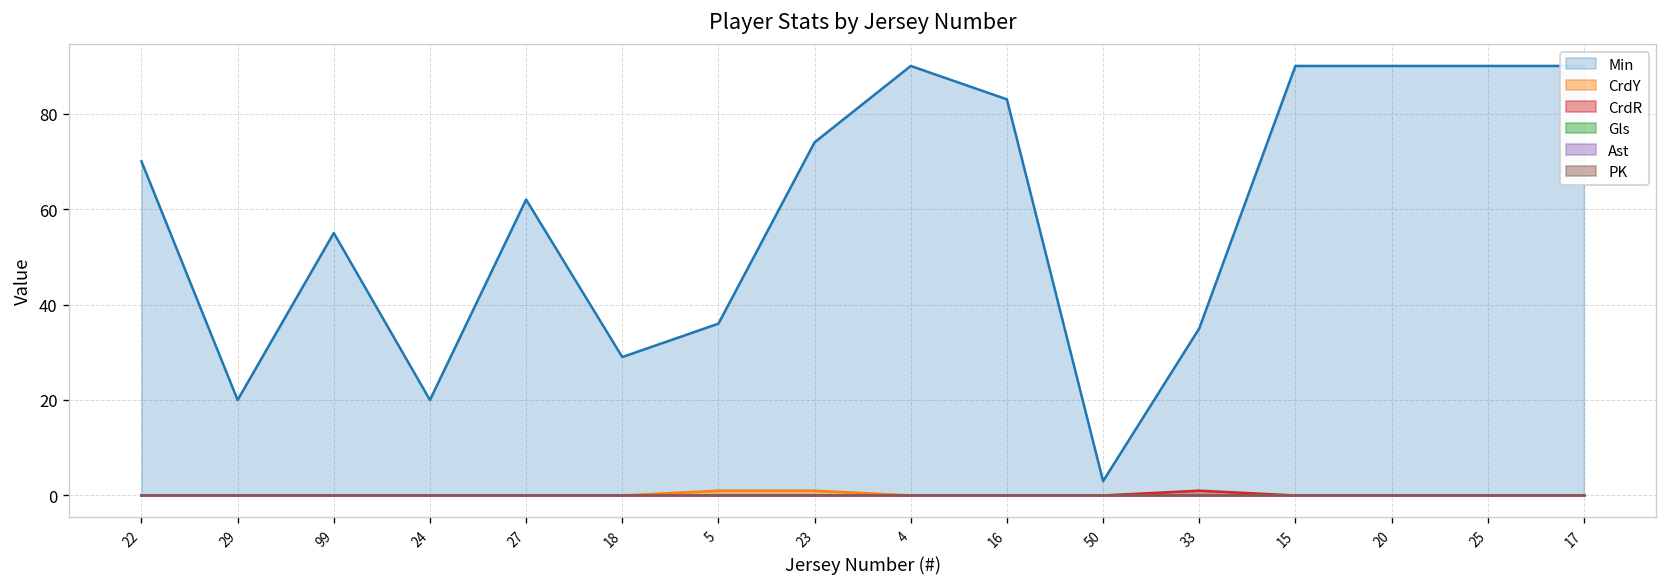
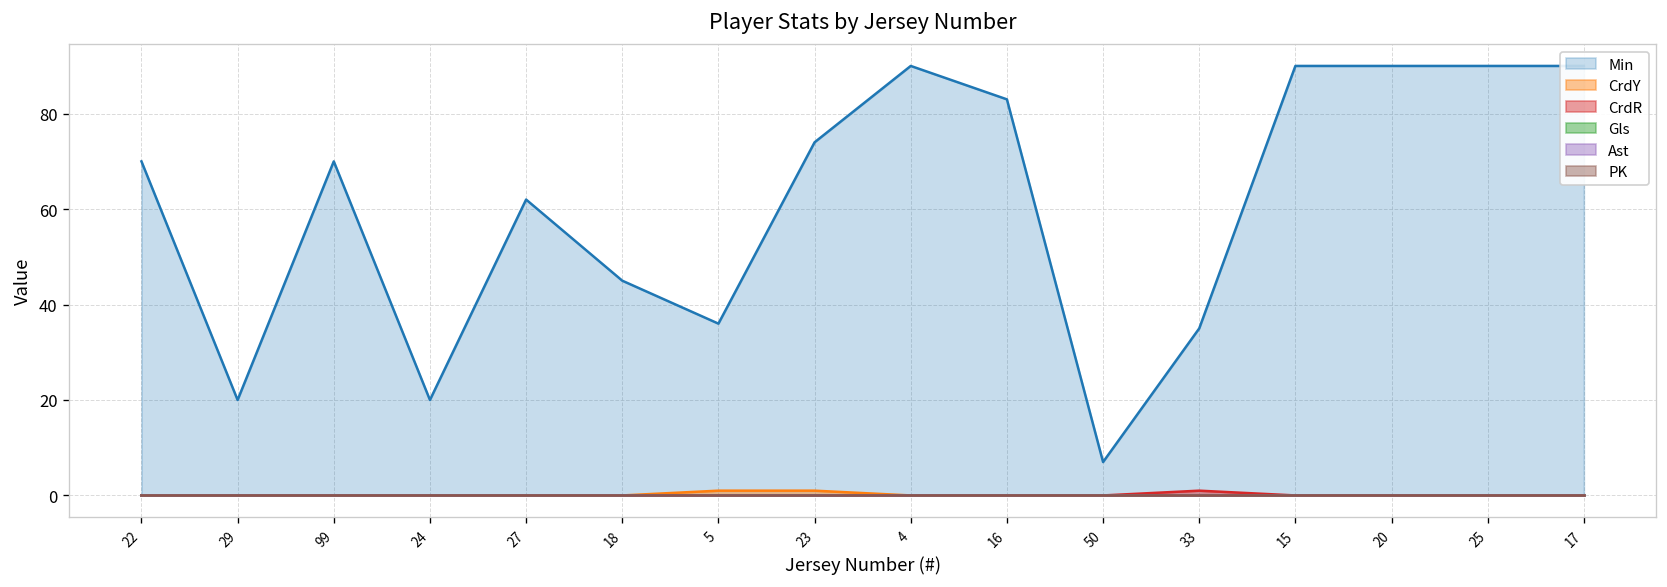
  {
    "Min": {
      "22": 70,
      "29": 20,
-     "99": 55,
+     "99": 70,
      "24": 20,
      "27": 62,
-     "18": 29,
+     "18": 45,
      "5": 36,
      "23": 74,
      "4": 90,
      "16": 83,
-     "50": 3,
+     "50": 7,
      "33": 35,
      "15": 90,
      "20": 90,
      "25": 90
    },
    "CrdY": {
      "5": 1,
      "23": 1
    },
    "CrdR": {
      "33": 1
    }
  }
